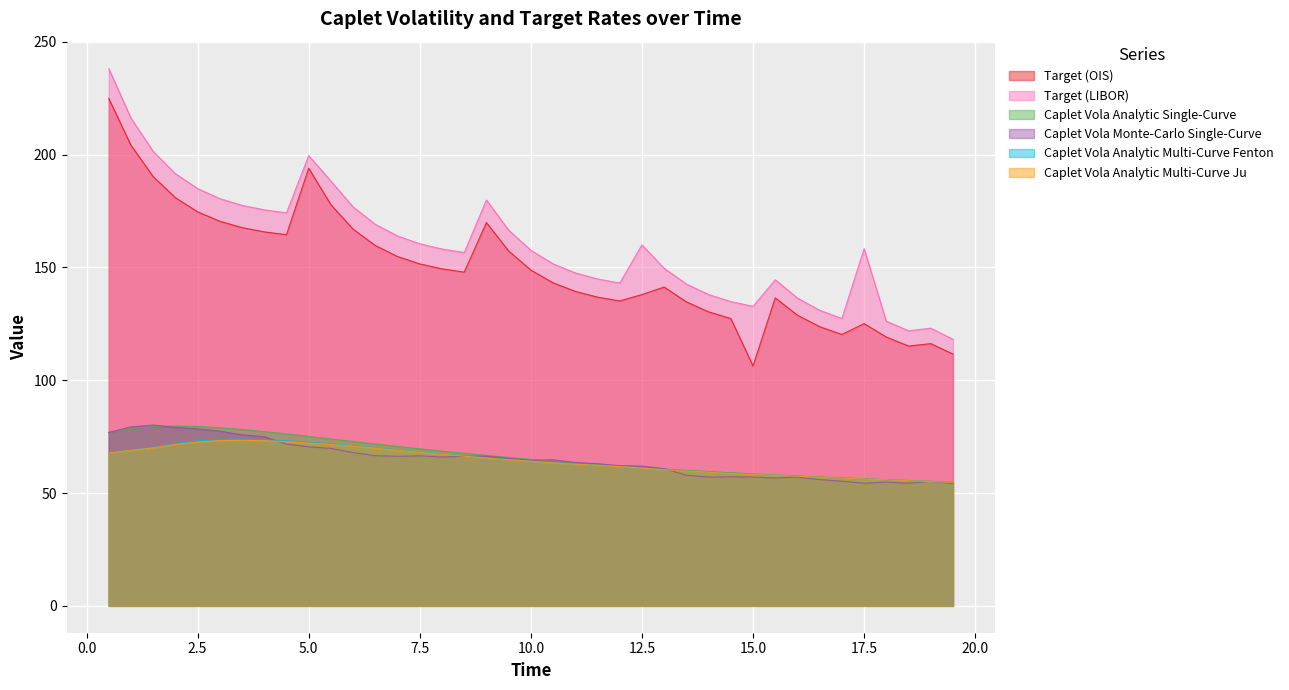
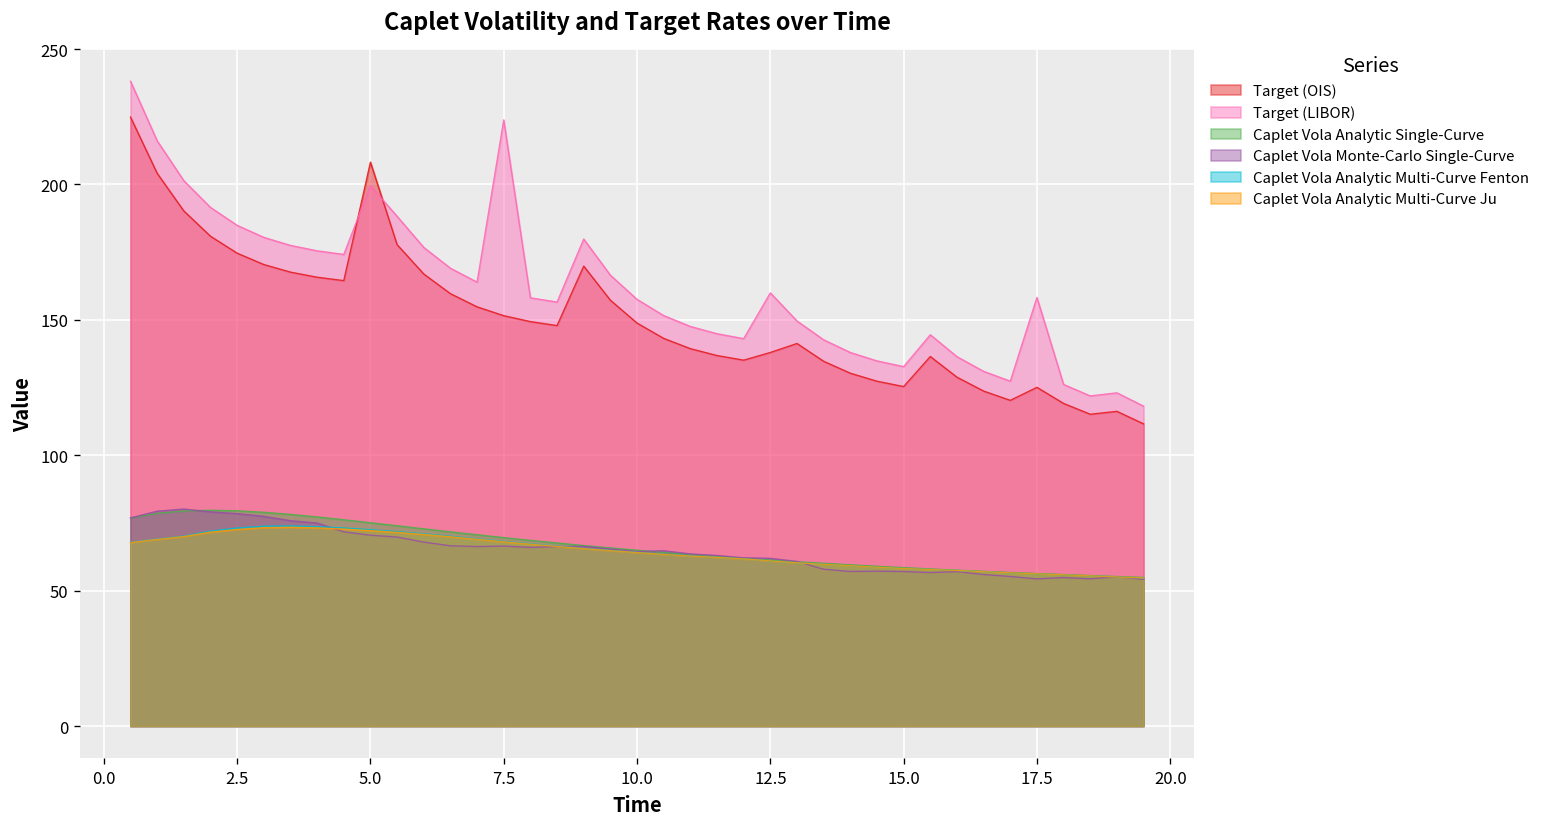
  {
    "Target (OIS)": {
      "2.5": 175,
-     "5.0": 194,
+     "5.0": 208,
      "7.5": 152,
      "10.0": 149,
      "12.5": 138,
-     "15.0": 106,
+     "15.0": 125,
      "17.5": 125
    },
    "Target (LIBOR)": {
      "2.5": 185,
      "5.0": 200,
-     "7.5": 160,
+     "7.5": 224,
      "10.0": 158,
      "12.5": 160,
      "15.0": 133,
      "17.5": 158
    },
    "Caplet Vola Analytic Single-Curve": {
      "5.0": 75,
      "7.5": 70
    },
    "Caplet Vola Monte-Carlo Single-Curve": {
      "5.0": 70,
      "7.5": 66,
      "17.5": 54
    }
  }
